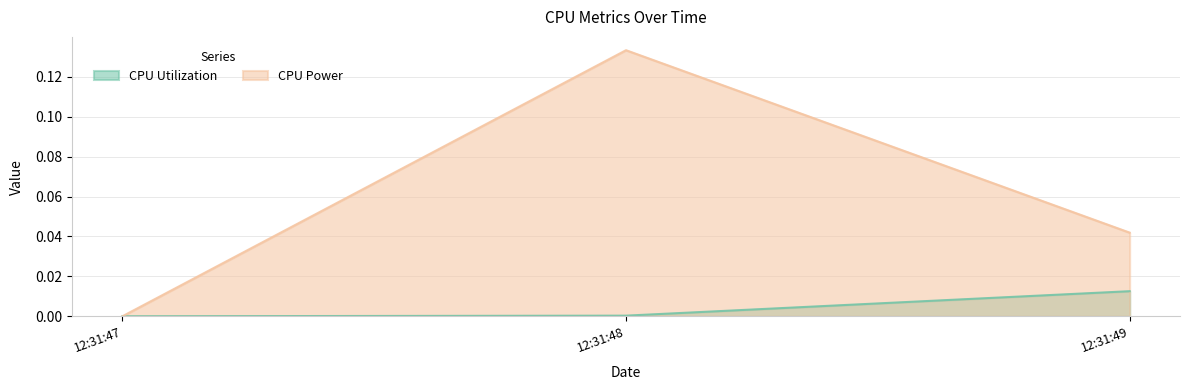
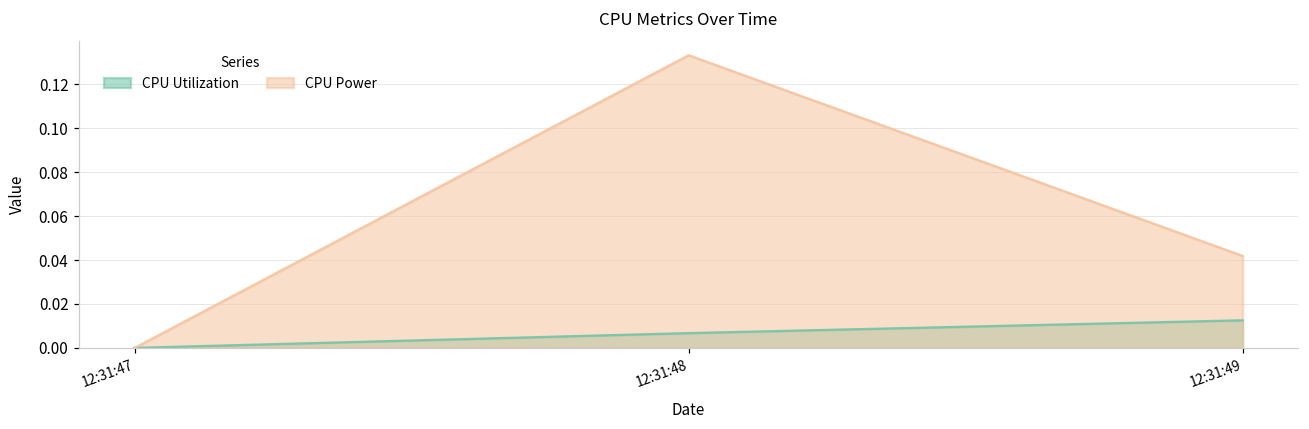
  {
    "CPU Utilization": {
-     "12:31:48": 0.000,
+     "12:31:48": 0.007,
      "12:31:49": 0.013
    },
    "CPU Power": {
      "12:31:48": 0.133,
      "12:31:49": 0.042
    }
  }
